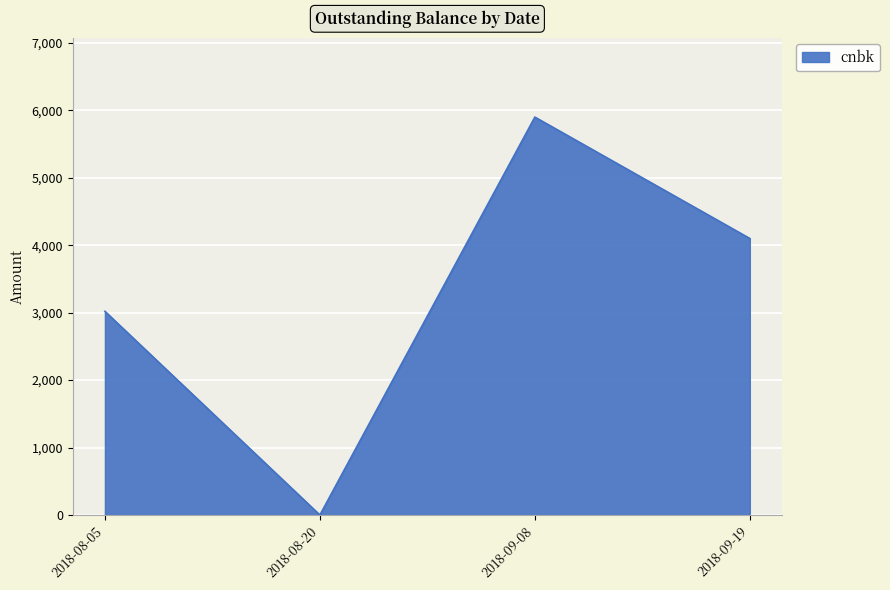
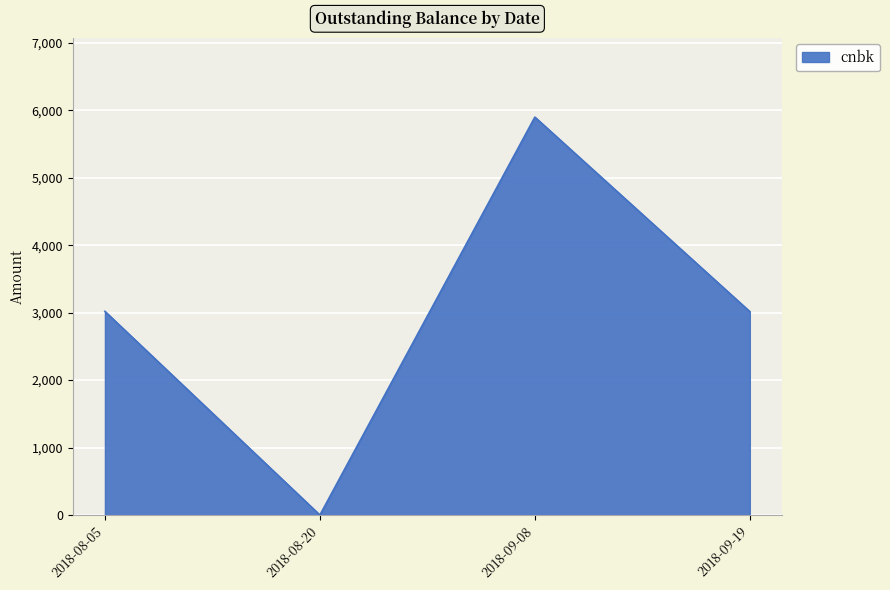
  {
    "2018-08-05": "3,000",
    "2018-08-20": "0",
    "2018-09-08": "5,900",
-   "2018-09-19": "4,100"
+   "2018-09-19": "3,000"
  }
